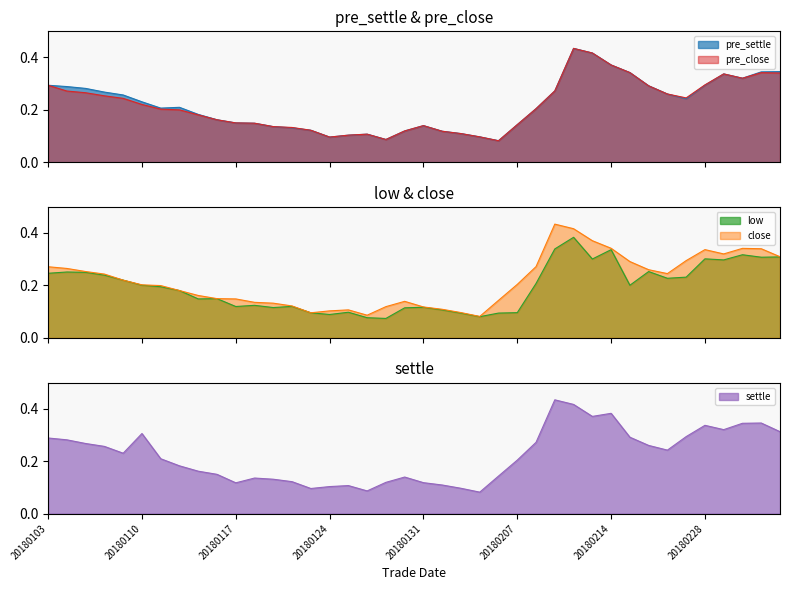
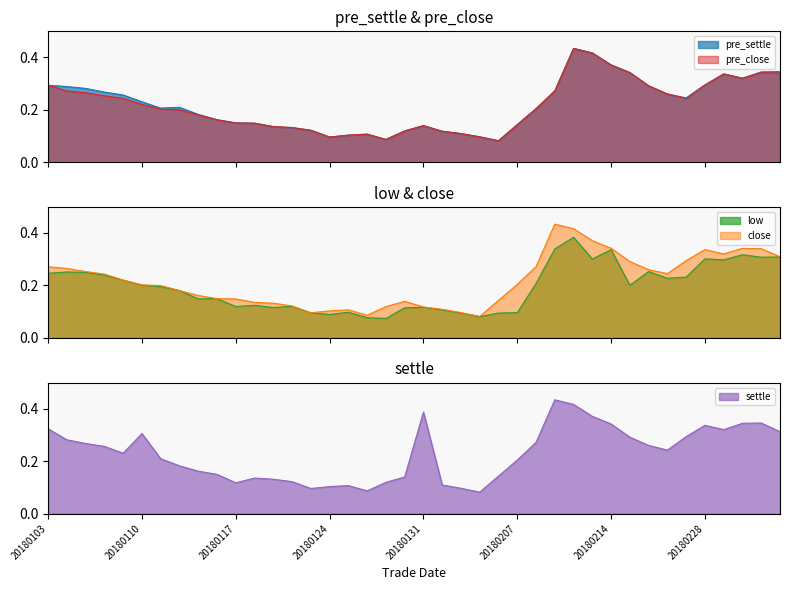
  {
    "settle": {
-     "20180103": 0.29,
+     "20180103": 0.32,
      "20180110": 0.31,
      "20180117": 0.12,
      "20180124": 0.10,
-     "20180131": 0.12,
+     "20180131": 0.39,
      "20180207": 0.20,
-     "20180214": 0.38,
+     "20180214": 0.34,
      "20180228": 0.34
    }
  }
